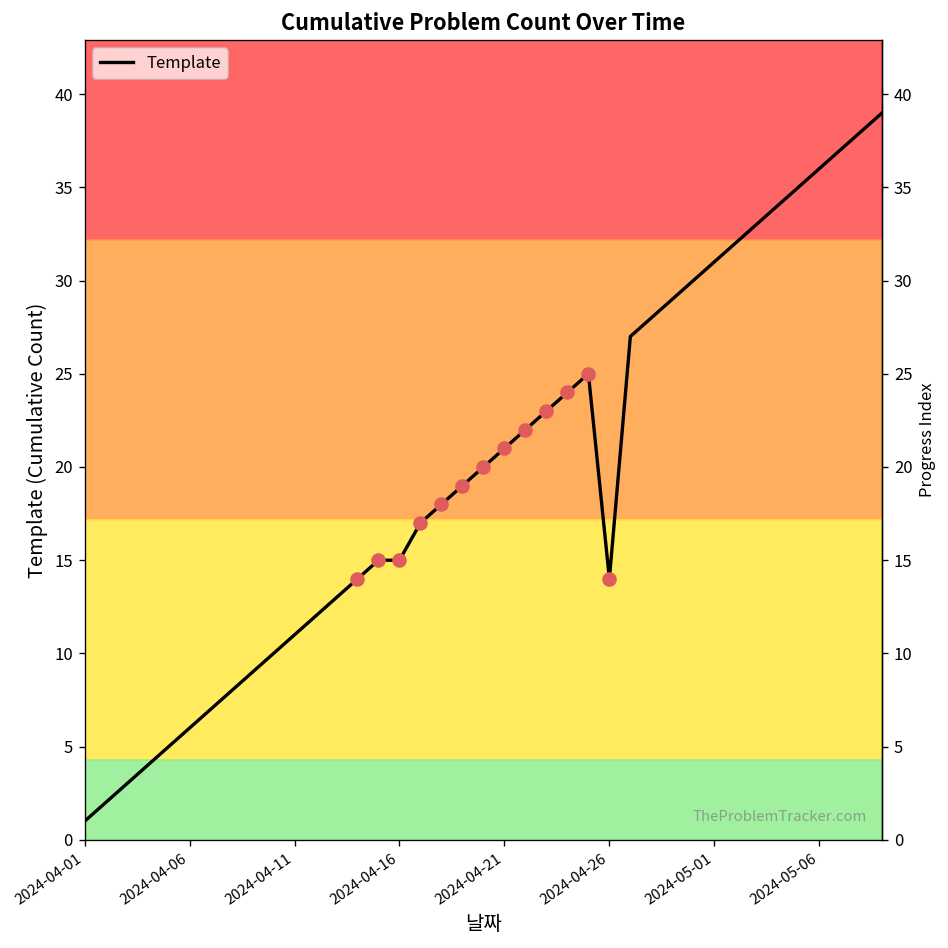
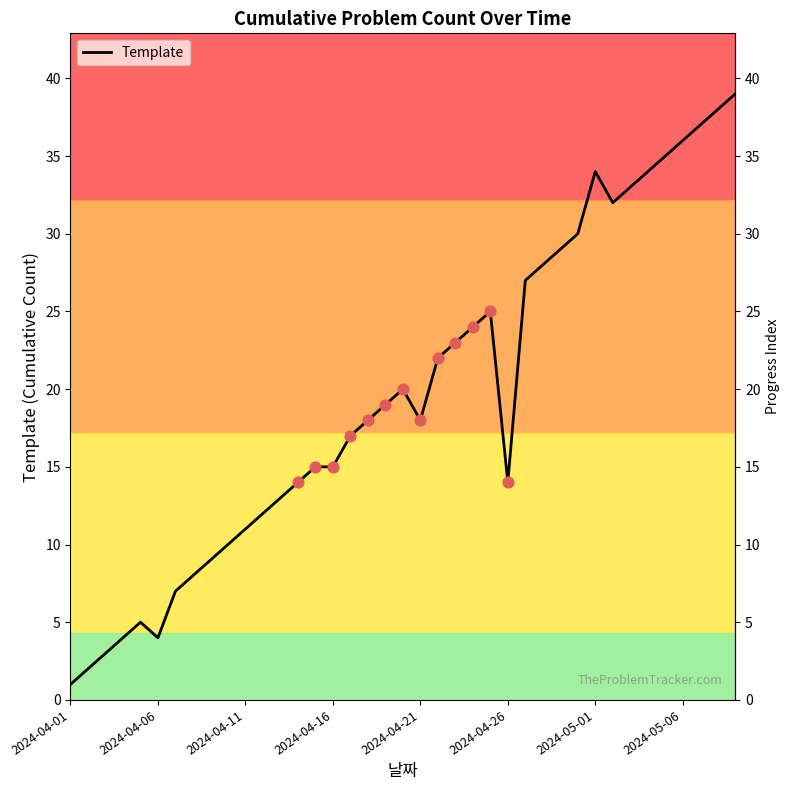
  {
    "Template": {
      "2024-04-01": 1,
-     "2024-04-06": 6,
+     "2024-04-06": 4,
      "2024-04-11": 11,
-     "2024-04-21": 21,
-     "2024-05-01": 31,
+     "2024-04-21": 18,
+     "2024-05-01": 34,
      "2024-05-06": 36
    }
  }
